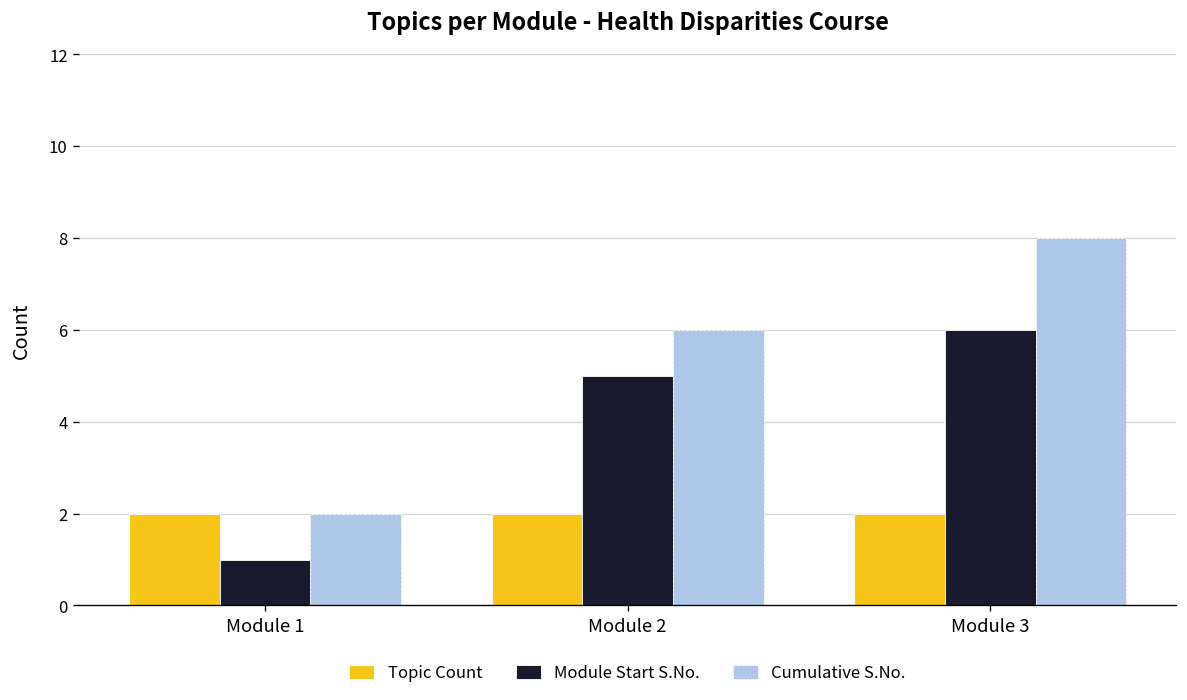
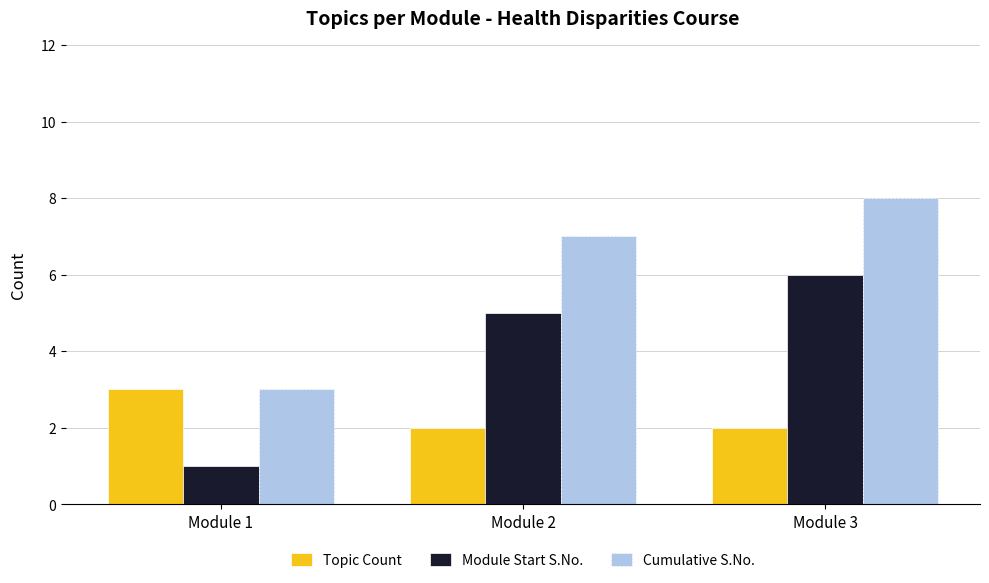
  {
    "Topic Count": {
-     "Module 1": 2,
+     "Module 1": 3,
      "Module 2": 2,
      "Module 3": 2
    },
    "Module Start S.No.": {
      "Module 1": 1,
      "Module 2": 5,
      "Module 3": 6
    },
    "Cumulative S.No.": {
-     "Module 1": 2,
-     "Module 2": 6,
+     "Module 1": 3,
+     "Module 2": 7,
      "Module 3": 8
    }
  }
